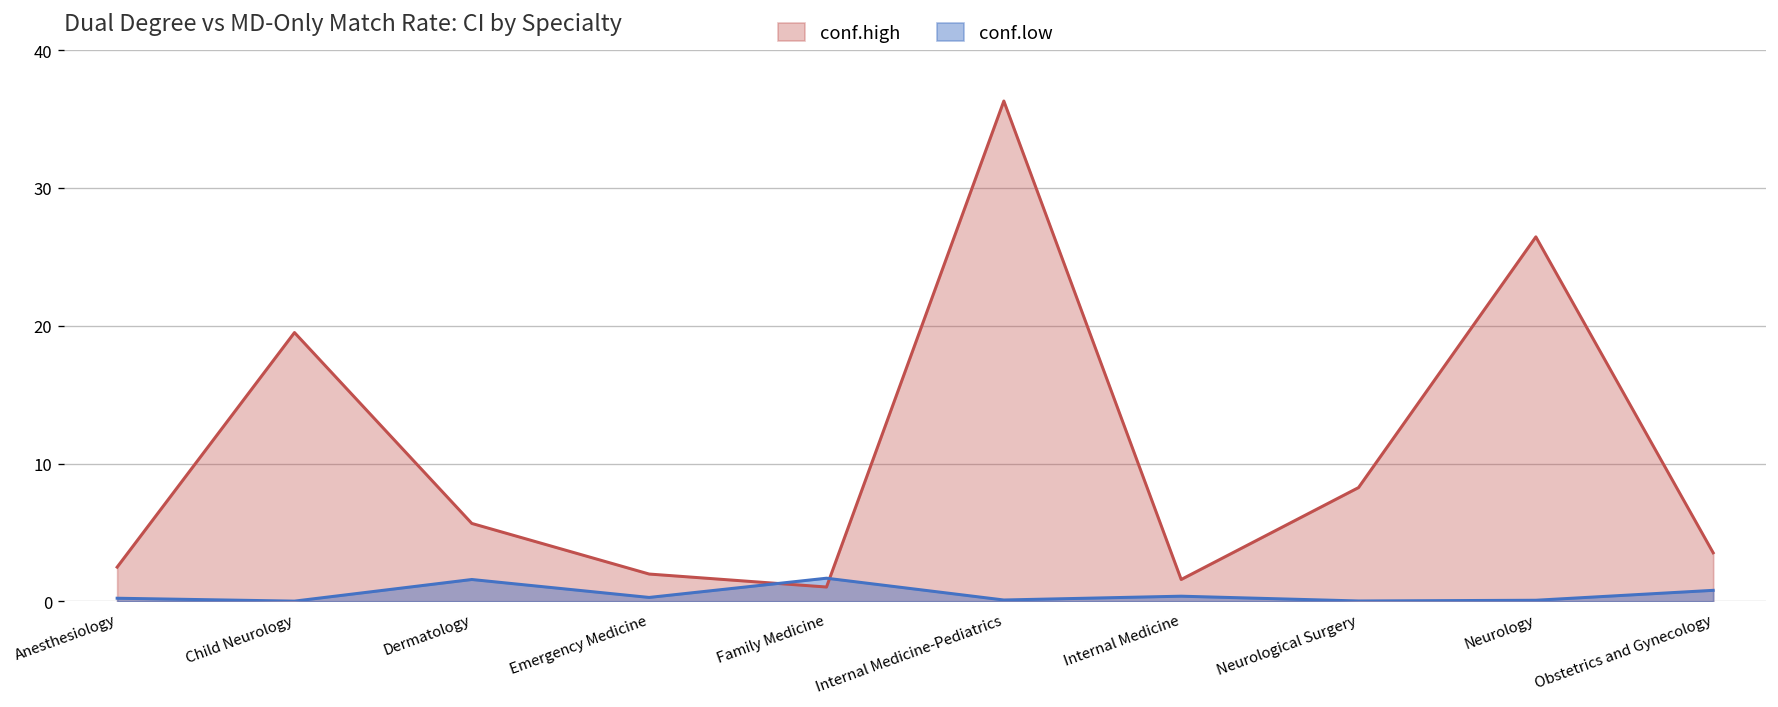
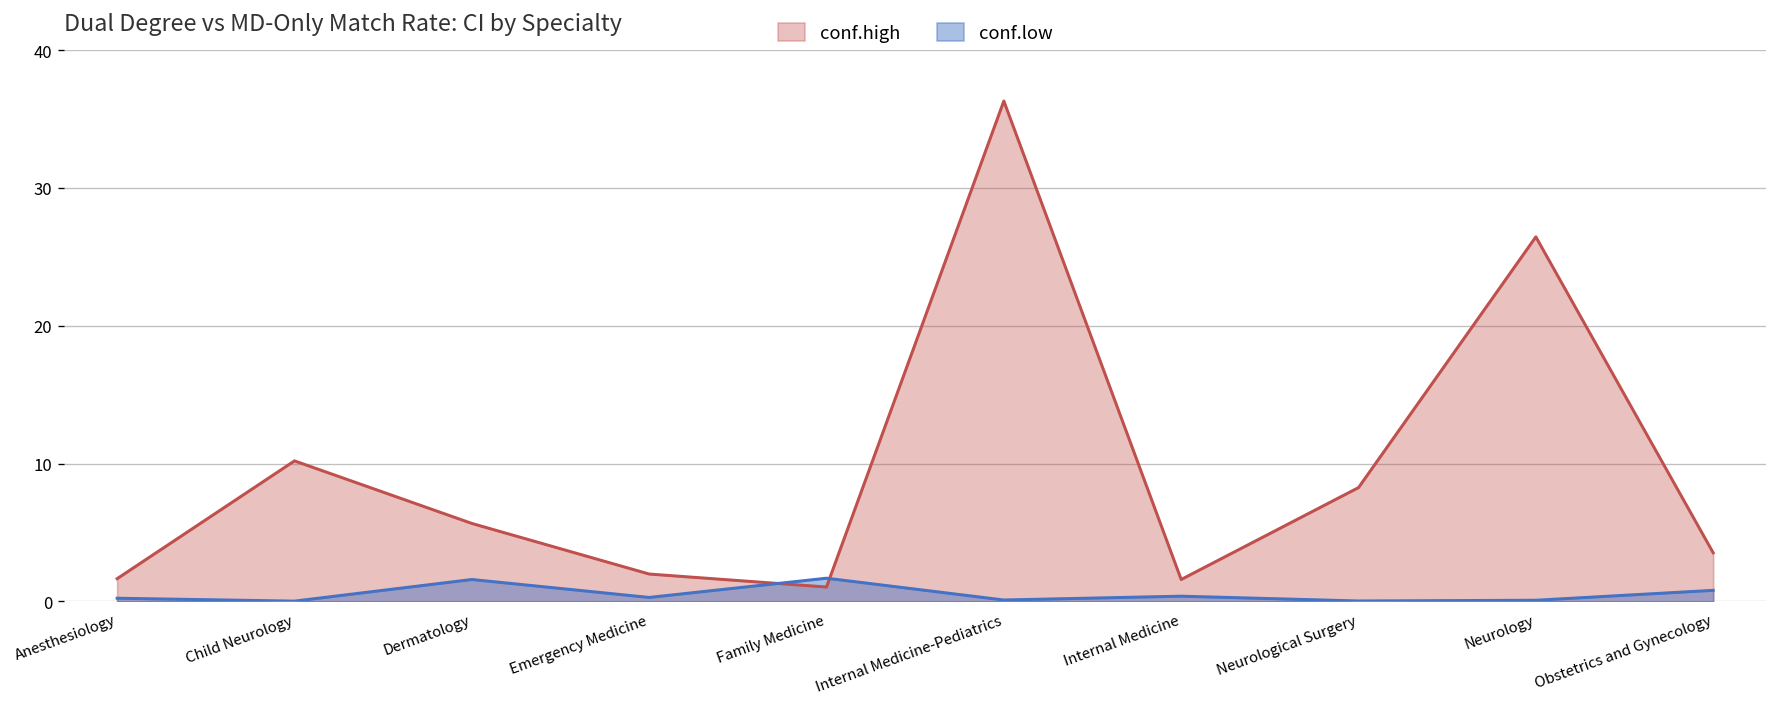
  {
    "conf.high": {
-     "Anesthesiology": 2.5,
-     "Child Neurology": 19.5,
+     "Anesthesiology": 1.6,
+     "Child Neurology": 10.2,
      "Dermatology": 5.7,
      "Emergency Medicine": 2.0,
      "Family Medicine": 1.0,
      "Internal Medicine-Pediatrics": 36.3,
      "Internal Medicine": 1.6,
      "Neurological Surgery": 8.3,
      "Neurology": 26.5,
      "Obstetrics and Gynecology": 3.5
    },
    "conf.low": {
      "Anesthesiology": 0.2,
      "Child Neurology": 0.0,
      "Dermatology": 1.6,
      "Emergency Medicine": 0.3,
      "Family Medicine": 1.7,
      "Internal Medicine-Pediatrics": 0.1,
      "Internal Medicine": 0.4,
      "Neurological Surgery": 0.0,
      "Neurology": 0.1,
      "Obstetrics and Gynecology": 0.8
    }
  }
